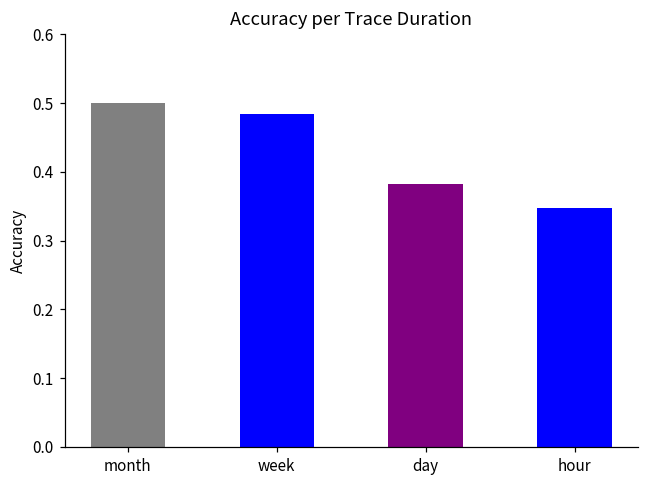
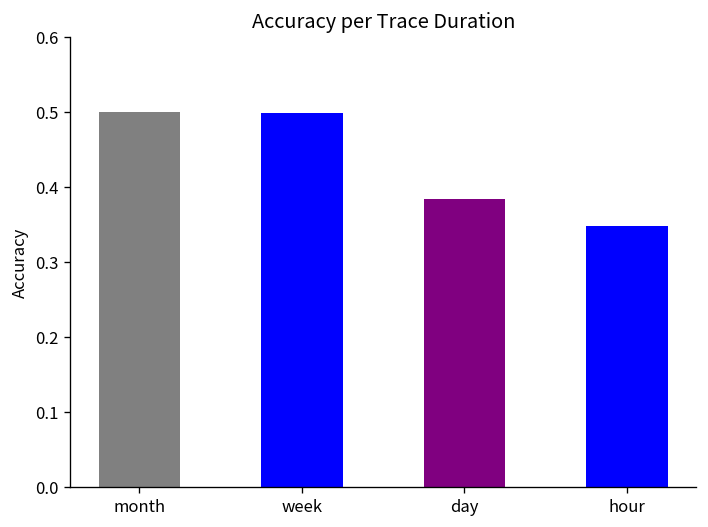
  {
    "month": 0.50,
-   "week": 0.48,
+   "week": 0.50,
    "day": 0.38,
    "hour": 0.35
  }
